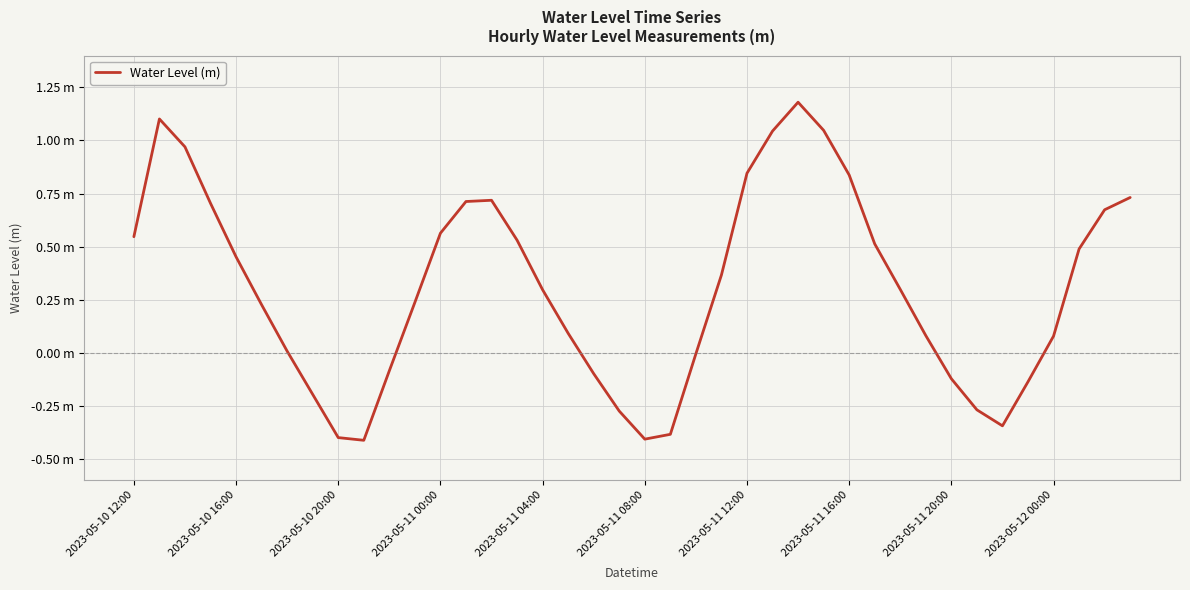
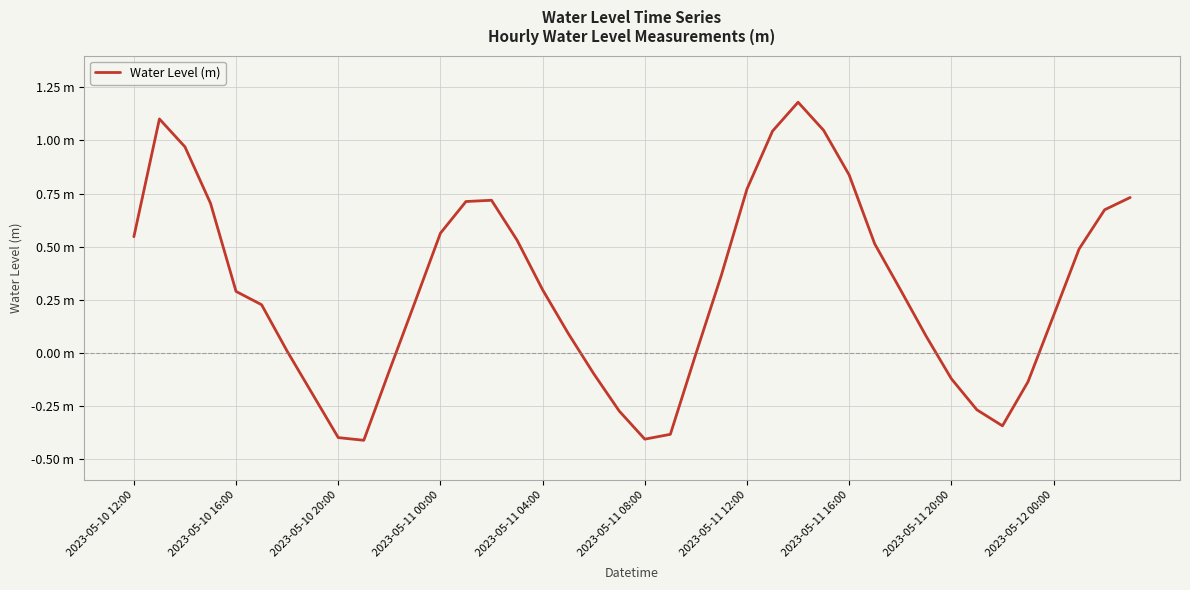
  {
    "2023-05-10 12:00": "0.55 m",
-   "2023-05-10 16:00": "0.45 m",
+   "2023-05-10 16:00": "0.29 m",
    "2023-05-10 20:00": "-0.40 m",
    "2023-05-11 00:00": "0.56 m",
    "2023-05-11 04:00": "0.30 m",
    "2023-05-11 08:00": "-0.41 m",
-   "2023-05-11 12:00": "0.85 m",
+   "2023-05-11 12:00": "0.77 m",
    "2023-05-11 16:00": "0.84 m",
    "2023-05-11 20:00": "-0.12 m",
-   "2023-05-12 00:00": "0.08 m"
+   "2023-05-12 00:00": "0.18 m"
  }
